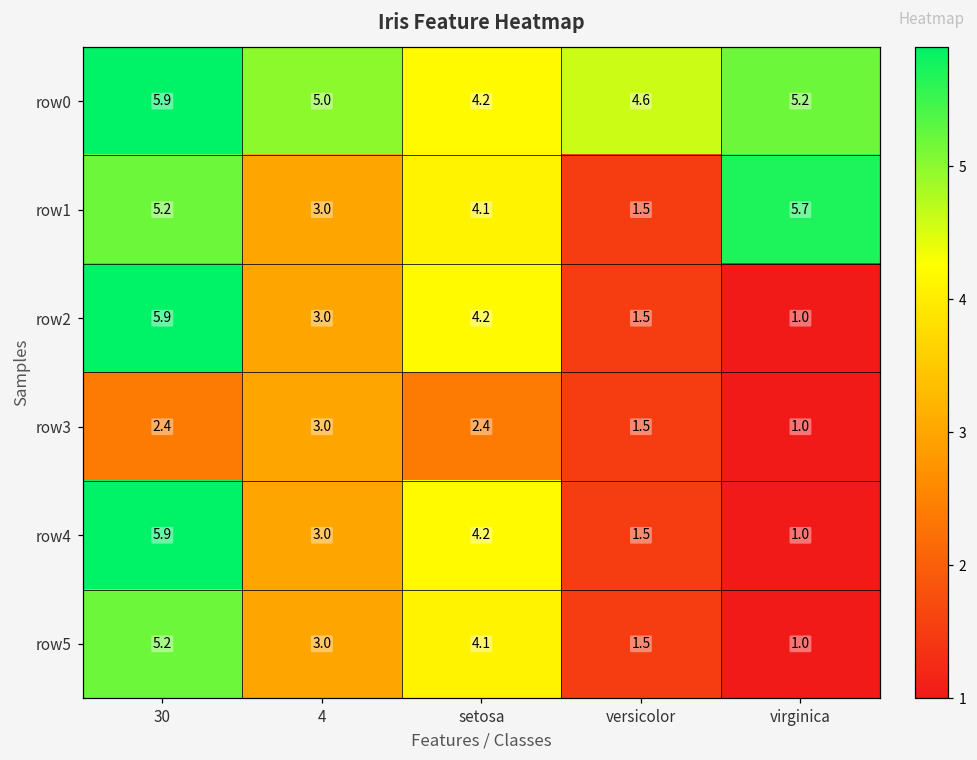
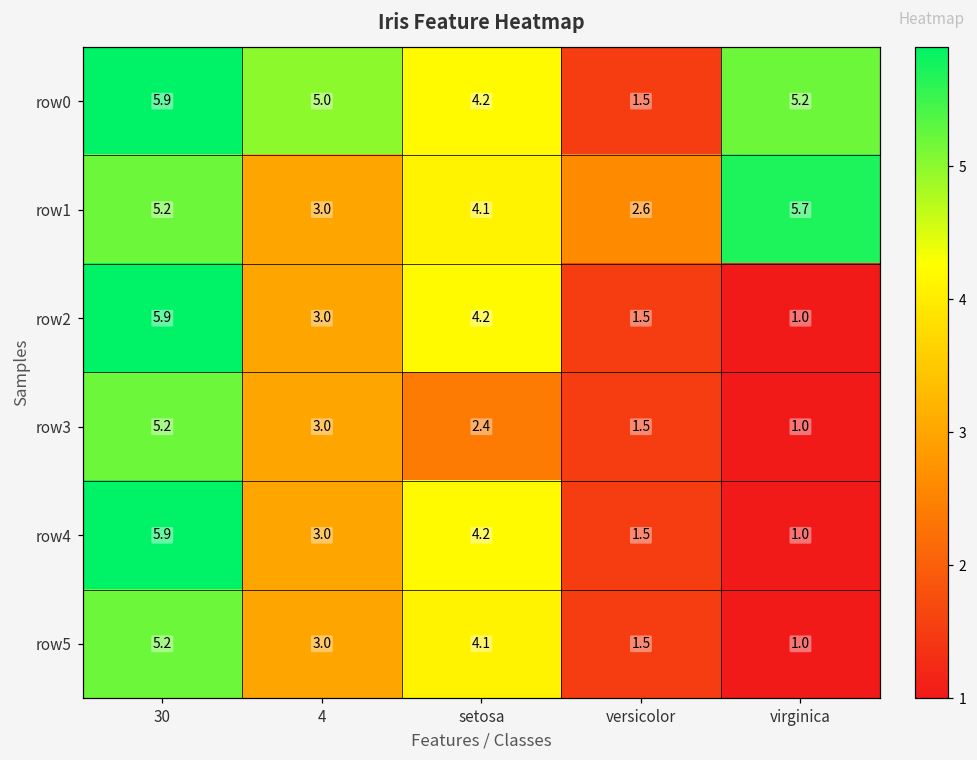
  {
    "row0": {
-     "versicolor": 4.6
+     "versicolor": 1.5
    },
    "row1": {
-     "versicolor": 1.5
+     "versicolor": 2.6
    },
    "row3": {
-     "30": 2.4
+     "30": 5.2
    }
  }
